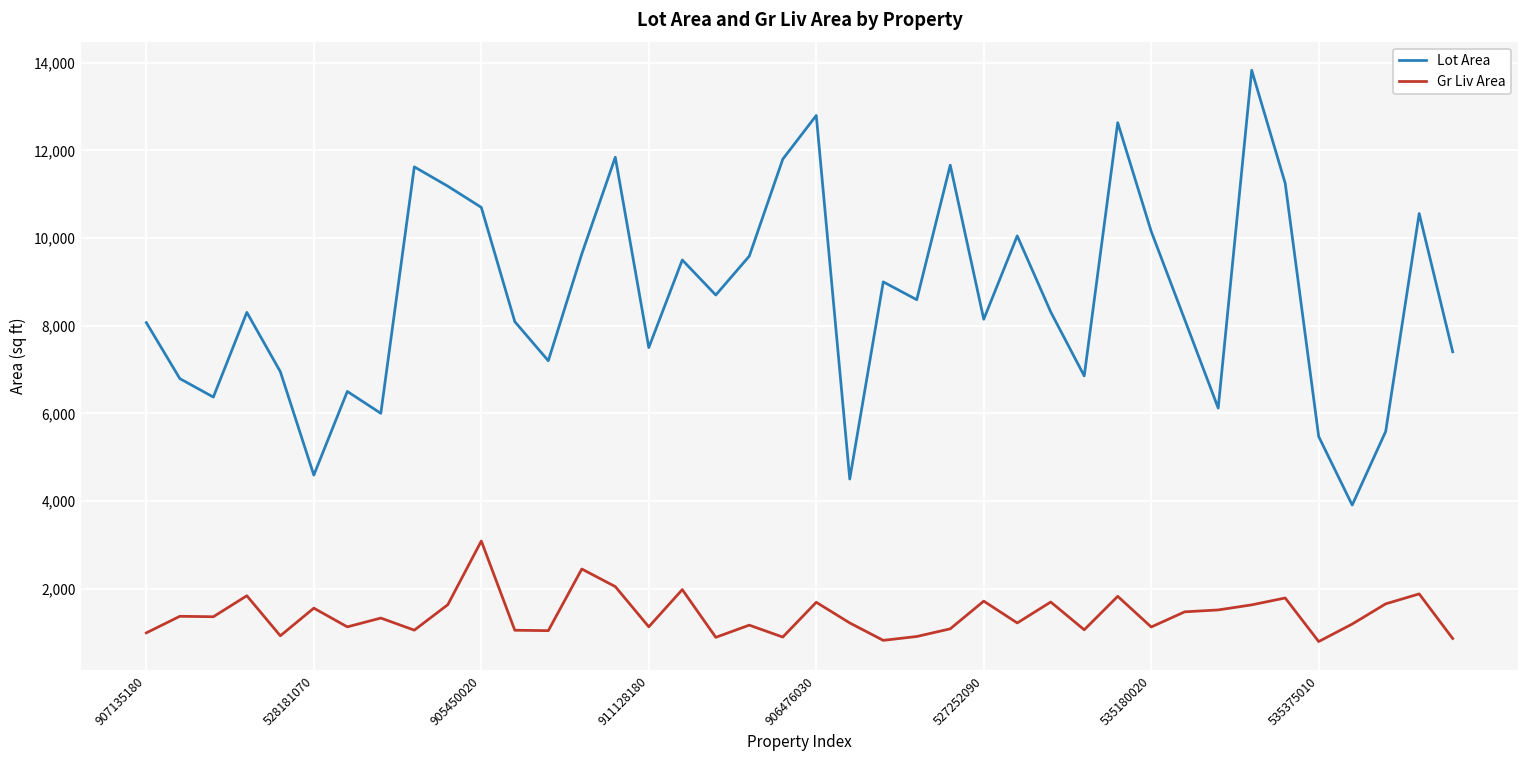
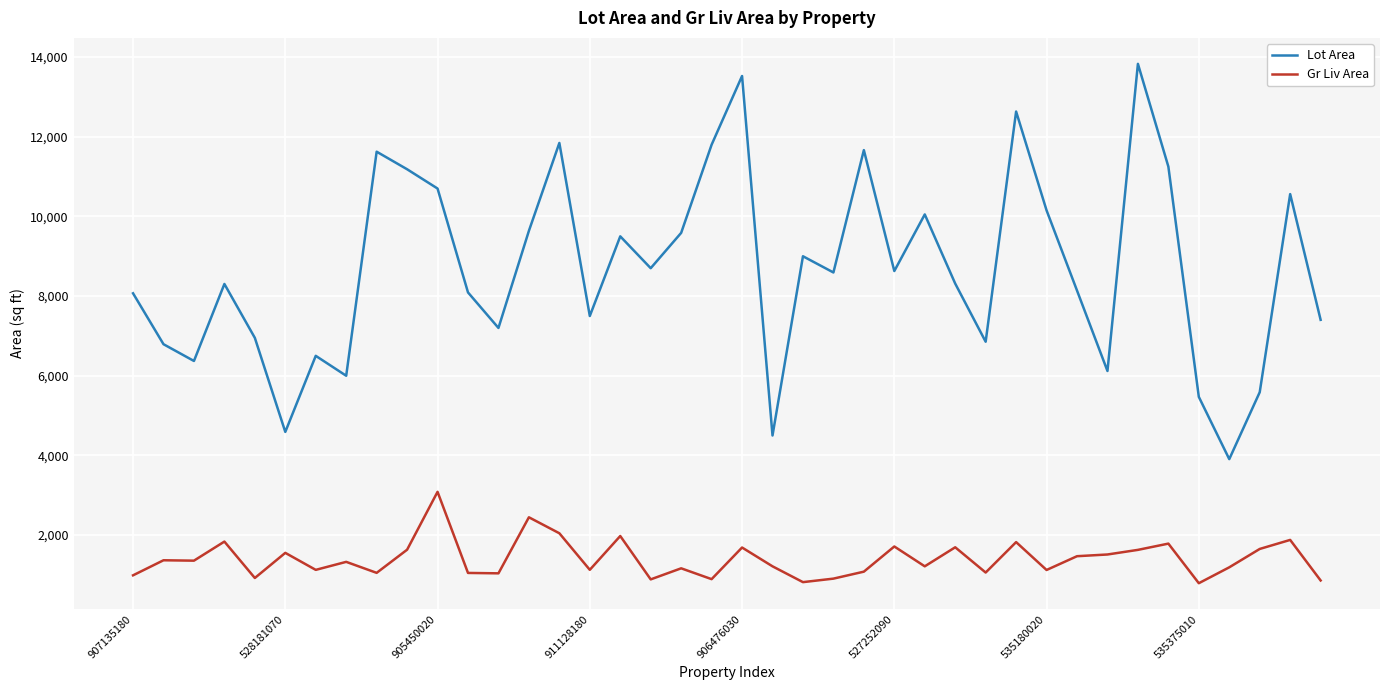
  {
    "Lot Area": {
      "907135180": "8,100",
      "528181070": "4,600",
      "905450020": "10,700",
      "911128180": "7,500",
-     "906476030": "12,800",
-     "527252090": "8,100",
+     "906476030": "13,500",
+     "527252090": "8,600",
      "535180020": "10,200",
      "535375010": "5,500"
    },
    "Gr Liv Area": {
      "907135180": "1,000",
      "528181070": "1,600",
      "905450020": "3,100",
      "911128180": "1,100",
      "906476030": "1,700",
      "527252090": "1,700",
      "535180020": "1,100",
      "535375010": "800"
    }
  }
